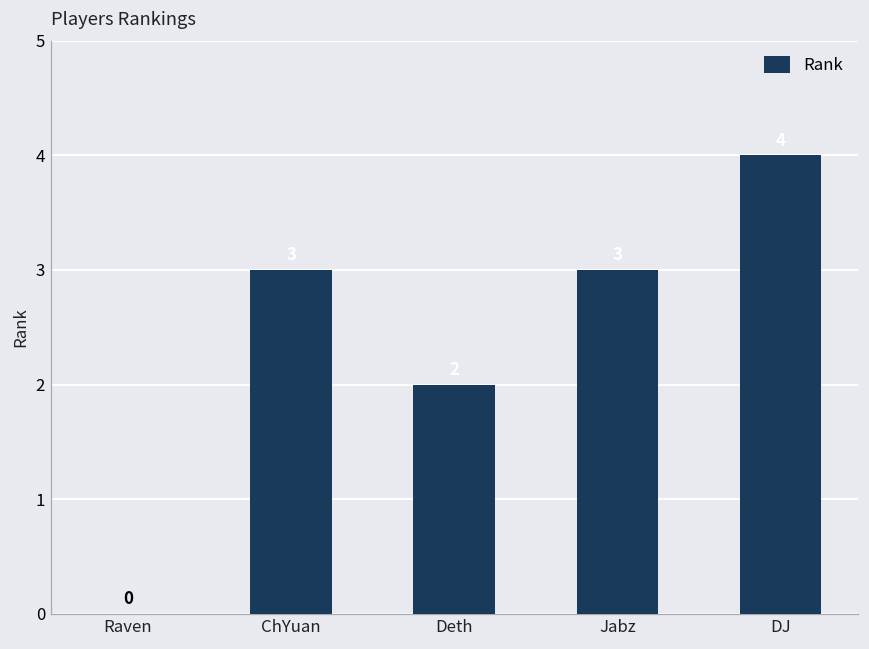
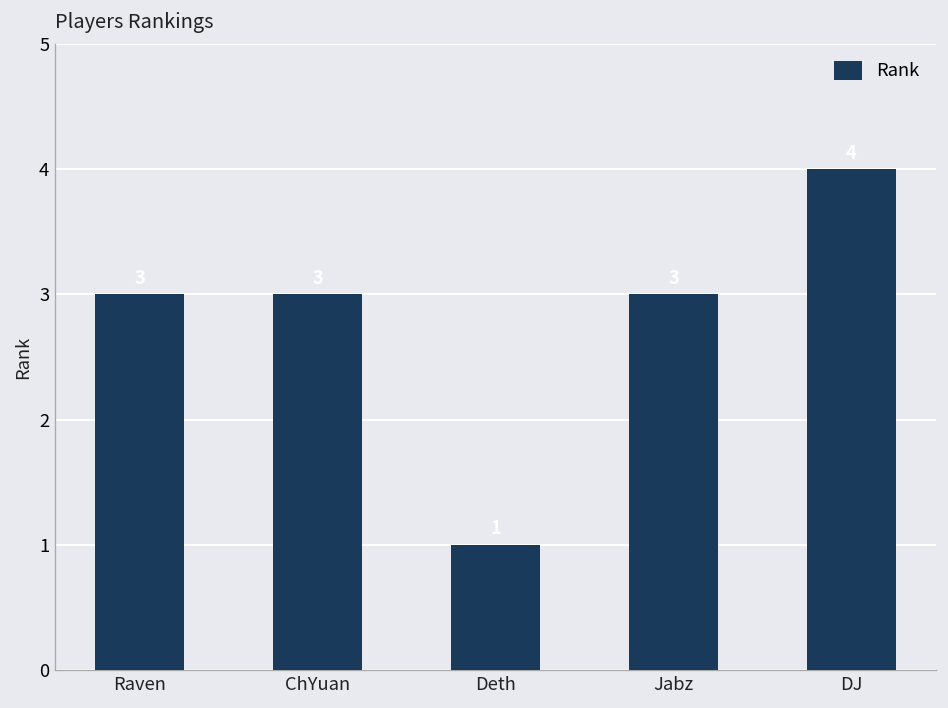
  {
-   "Raven": 0,
+   "Raven": 3,
    "ChYuan": 3,
-   "Deth": 2,
+   "Deth": 1,
    "Jabz": 3,
    "DJ": 4
  }
